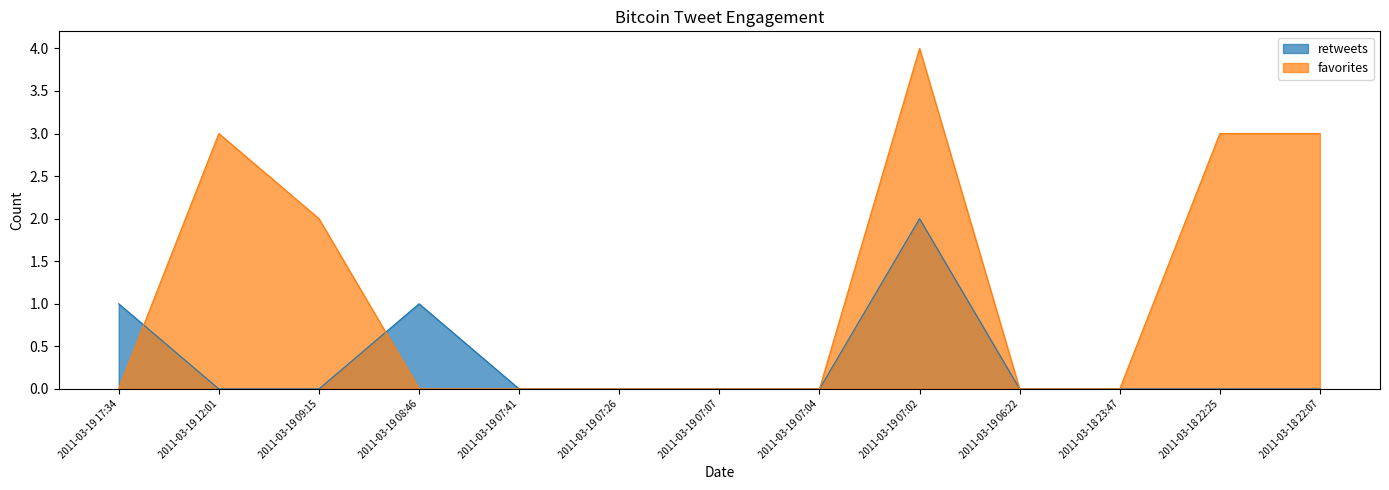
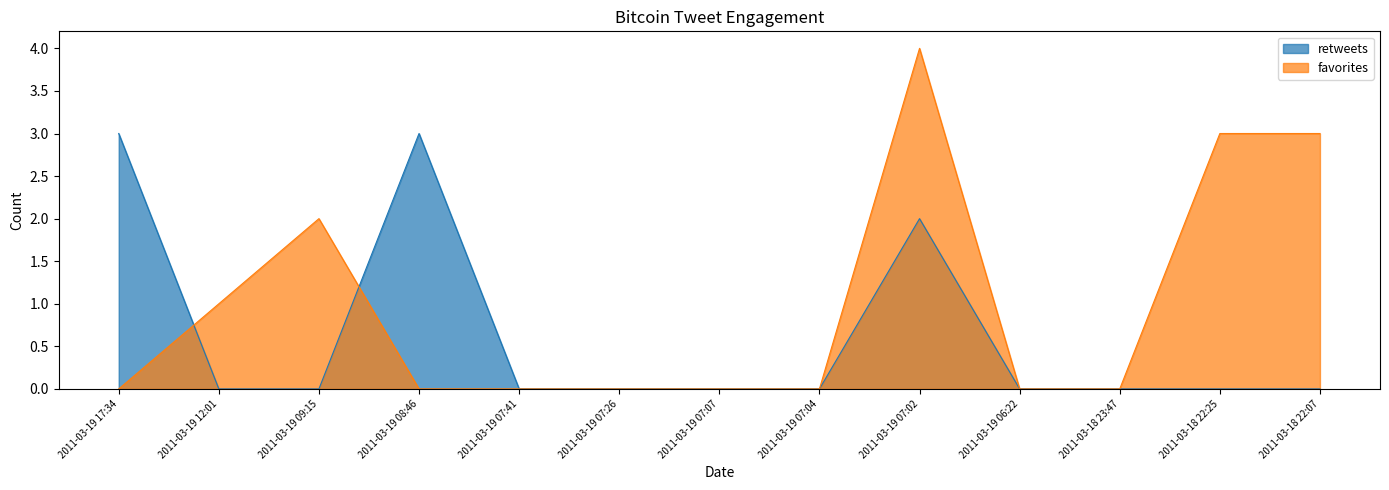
  {
    "retweets": {
-     "2011-03-19 17:34": 1,
+     "2011-03-19 17:34": 3,
      "2011-03-19 12:01": 0,
      "2011-03-19 09:15": 0,
-     "2011-03-19 08:46": 1,
+     "2011-03-19 08:46": 3,
      "2011-03-19 07:02": 2,
      "2011-03-18 22:25": 0,
      "2011-03-18 22:07": 0
    },
    "favorites": {
      "2011-03-19 17:34": 0,
-     "2011-03-19 12:01": 3,
+     "2011-03-19 12:01": 1,
      "2011-03-19 09:15": 2,
      "2011-03-19 08:46": 0,
      "2011-03-19 07:02": 4,
      "2011-03-18 22:25": 3,
      "2011-03-18 22:07": 3
    }
  }
